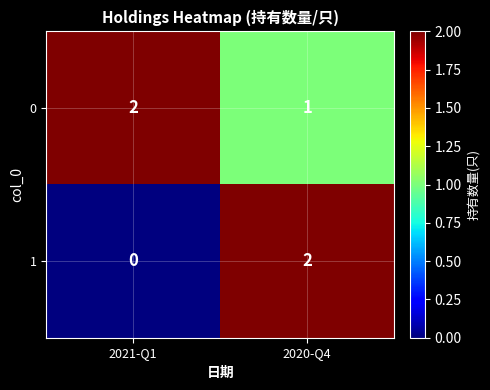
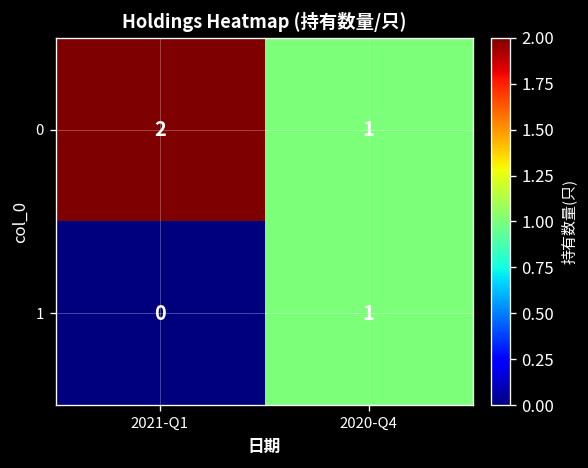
  {
    "0": {
      "2021-Q1": 2,
      "2020-Q4": 1
    },
    "1": {
      "2021-Q1": 0,
-     "2020-Q4": 2
+     "2020-Q4": 1
    }
  }
